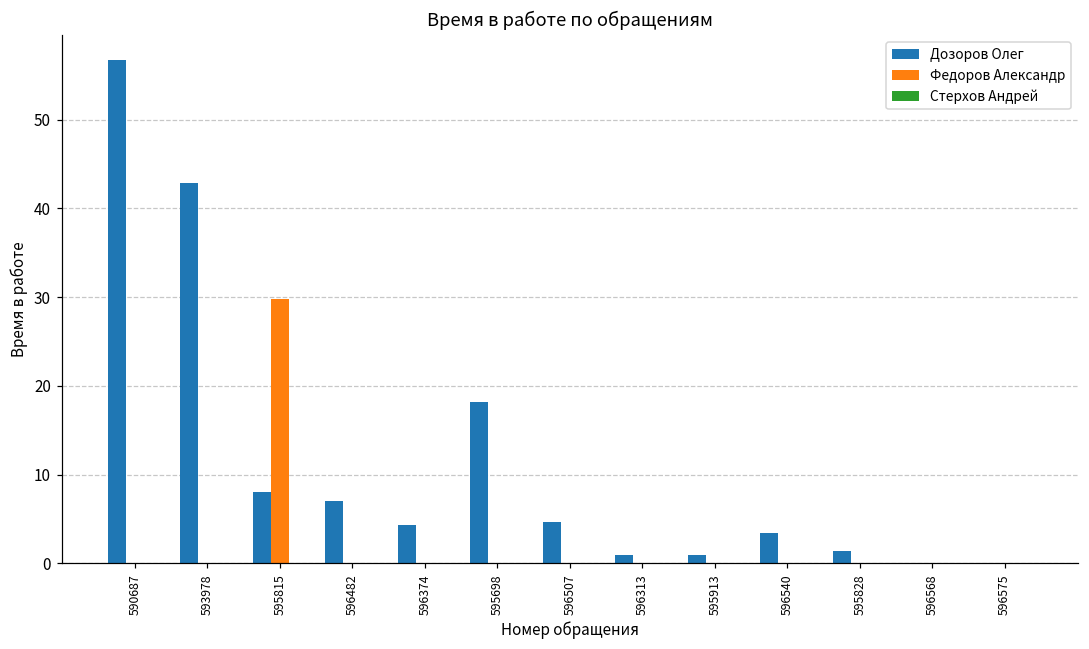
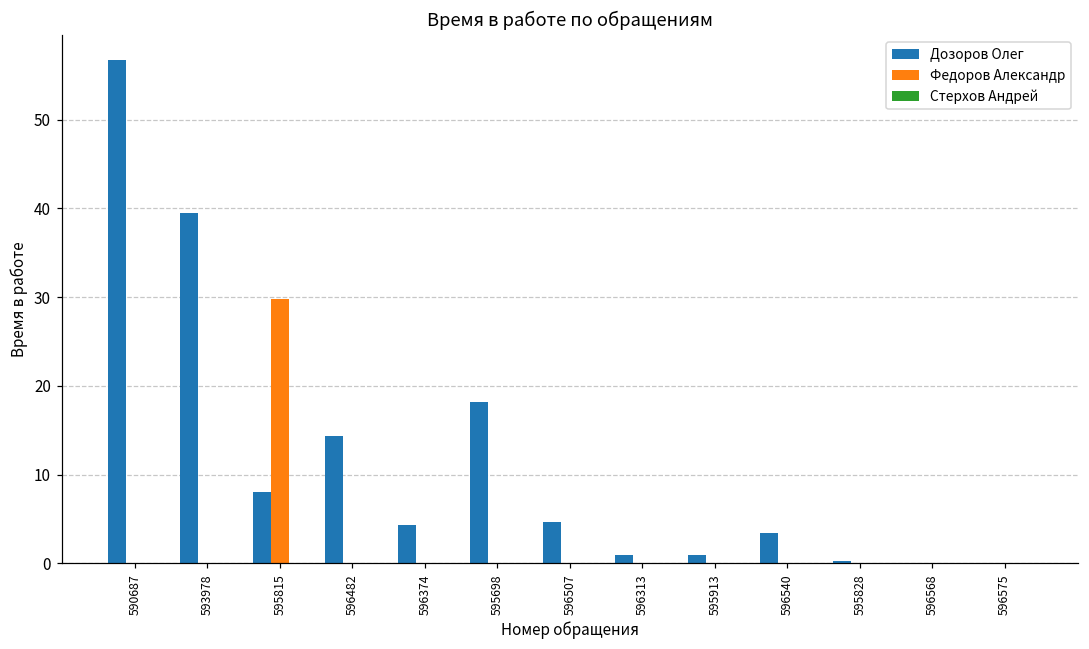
  {
    "Дозоров Олег": {
      "590687": 57,
-     "593978": 43,
+     "593978": 39,
      "595815": 8,
-     "596482": 7,
+     "596482": 14,
      "596374": 4,
      "595698": 18,
      "596507": 5,
      "596313": 1,
      "595913": 1,
      "596540": 3,
-     "595828": 1,
+     "595828": 0,
      "596568": 0,
      "596575": 0
    },
    "Федоров Александр": {
      "590687": 0,
      "593978": 0,
      "595815": 30,
      "596482": 0,
      "596374": 0,
      "595698": 0,
      "596507": 0,
      "596313": 0,
      "595913": 0,
      "596540": 0,
      "595828": 0,
      "596568": 0,
      "596575": 0
    },
    "Стерхов Андрей": {
      "590687": 0,
      "593978": 0,
      "595815": 0,
      "596482": 0,
      "596374": 0,
      "595698": 0,
      "596507": 0,
      "596313": 0,
      "595913": 0,
      "596540": 0,
      "595828": 0,
      "596568": 0,
      "596575": 0
    }
  }
